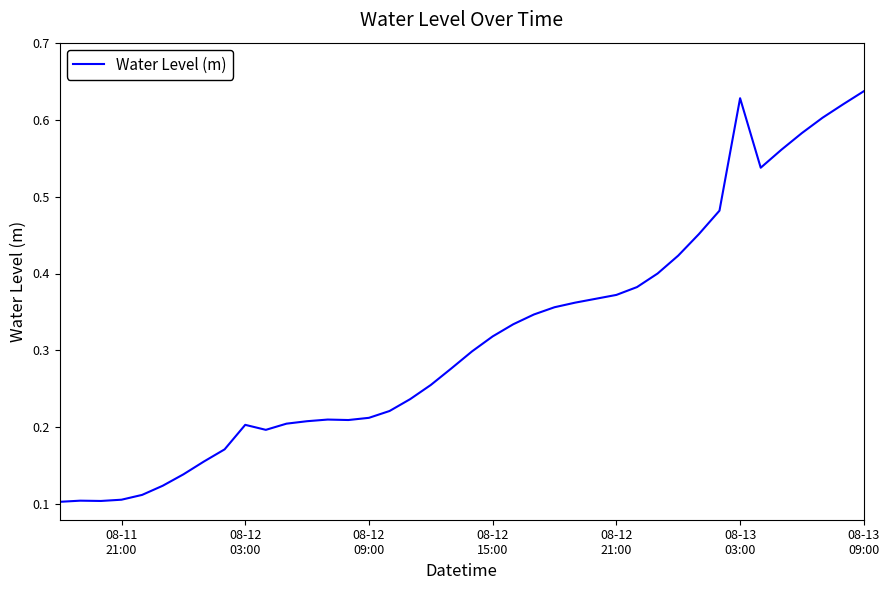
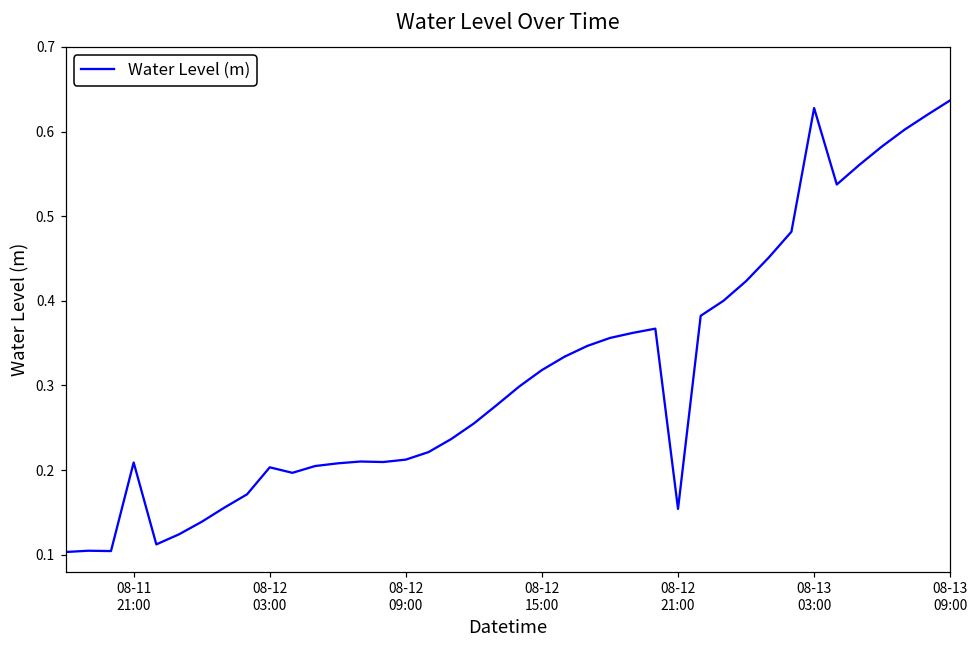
  {
-   "08-11 21:00": 0.11,
+   "08-11 21:00": 0.21,
    "08-12 03:00": 0.20,
    "08-12 09:00": 0.21,
    "08-12 15:00": 0.32,
-   "08-12 21:00": 0.37,
+   "08-12 21:00": 0.15,
    "08-13 03:00": 0.63,
    "08-13 09:00": 0.64
  }
